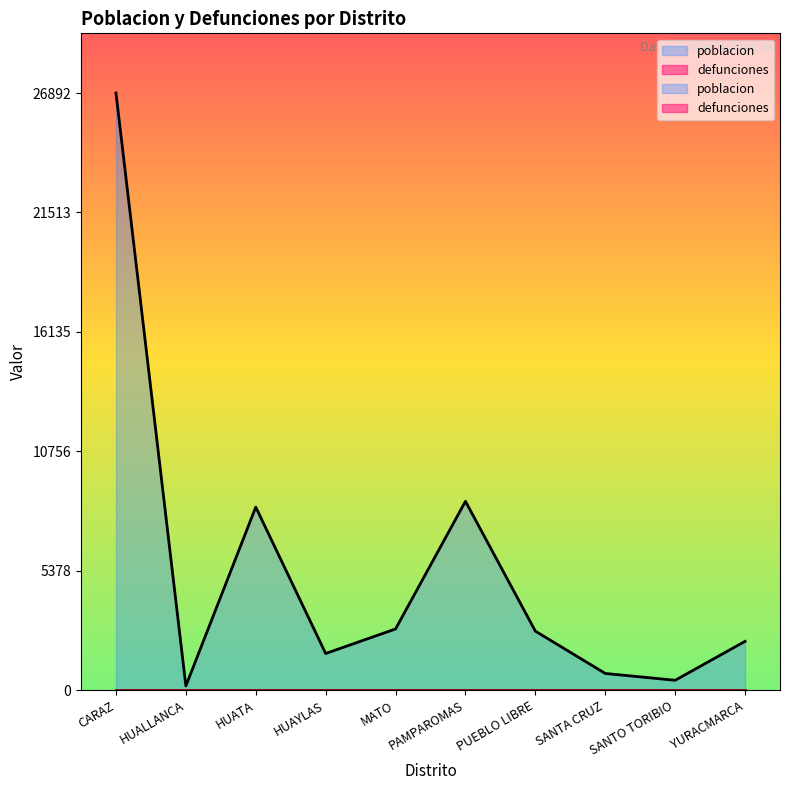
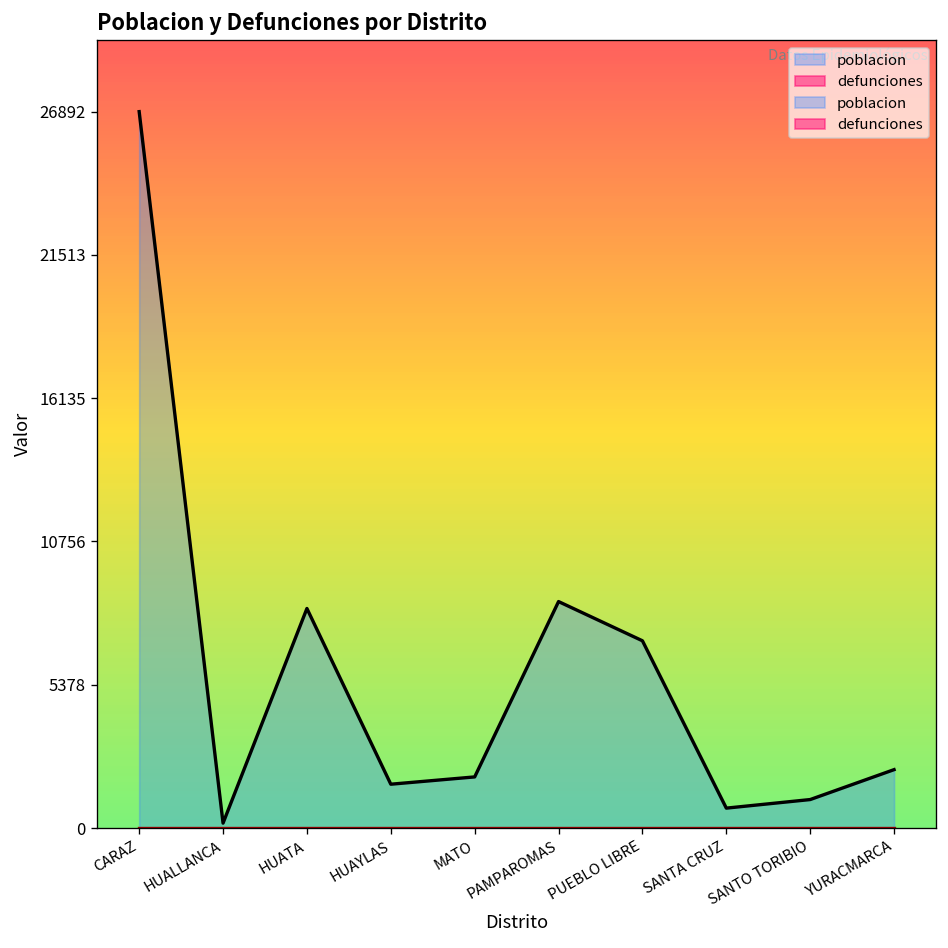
  {
    "poblacion": {
      "CARAZ": 26900,
      "HUALLANCA": 200,
      "HUATA": 8200,
      "HUAYLAS": 1600,
-     "MATO": 2800,
+     "MATO": 1900,
      "PAMPAROMAS": 8500,
-     "PUEBLO LIBRE": 2700,
+     "PUEBLO LIBRE": 7000,
      "SANTA CRUZ": 700,
-     "SANTO TORIBIO": 400,
+     "SANTO TORIBIO": 1100,
      "YURACMARCA": 2200
    },
    "defunciones": {
      "CARAZ": 0,
      "HUALLANCA": 0,
      "HUATA": 0,
      "HUAYLAS": 0,
      "MATO": 0,
      "PAMPAROMAS": 0,
      "PUEBLO LIBRE": 0,
      "SANTA CRUZ": 0,
      "SANTO TORIBIO": 0,
      "YURACMARCA": 0
    }
  }
